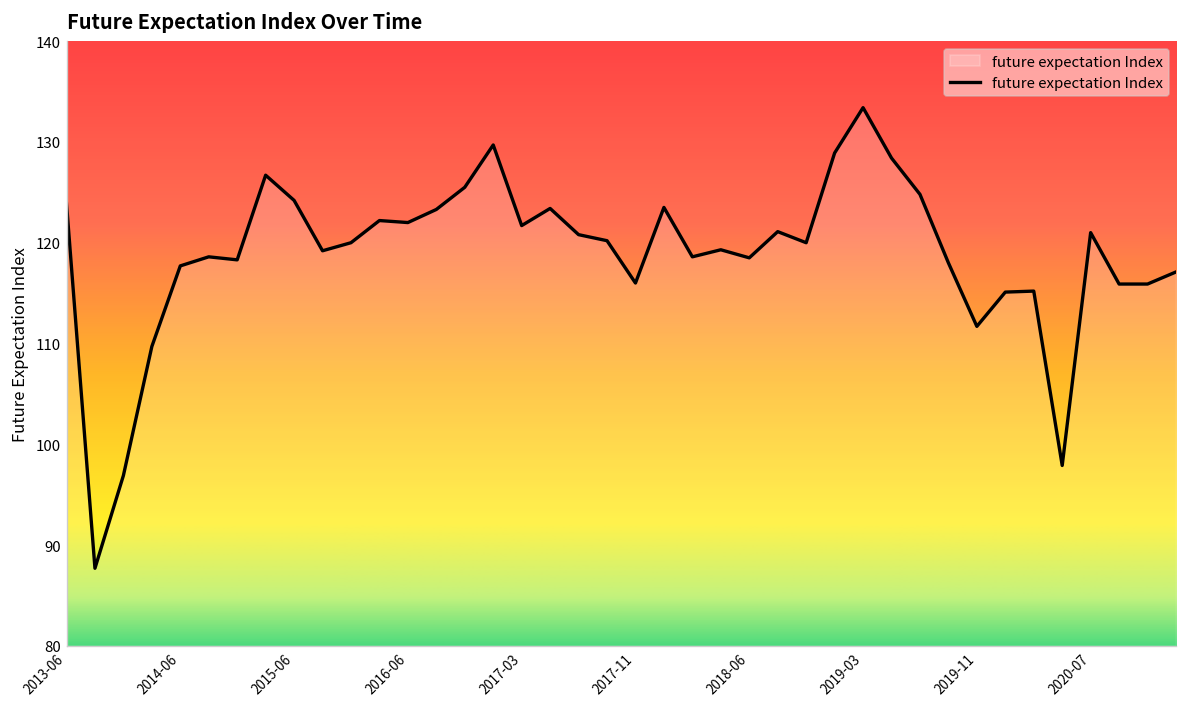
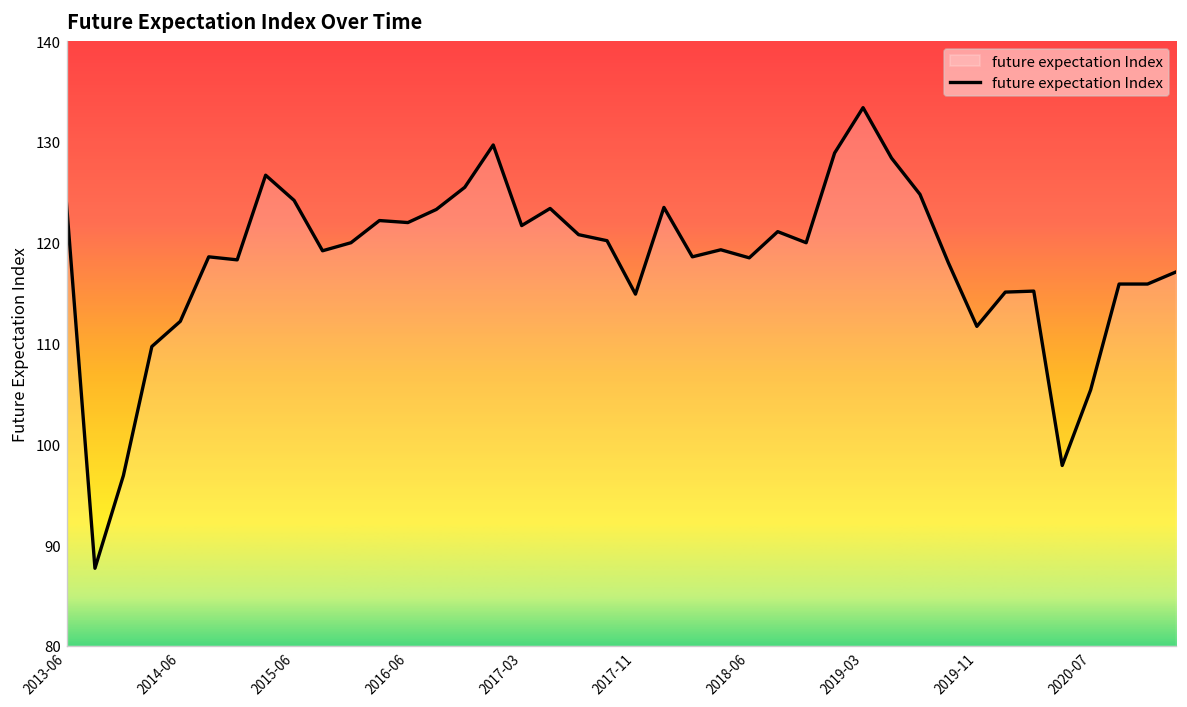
  {
    "2013-06": 124,
-   "2014-06": 118,
+   "2014-06": 112,
    "2015-06": 124,
    "2016-06": 122,
    "2017-03": 122,
-   "2017-11": 116,
+   "2017-11": 115,
    "2018-06": 119,
    "2019-03": 133,
    "2019-11": 112,
-   "2020-07": 121
+   "2020-07": 105
  }
